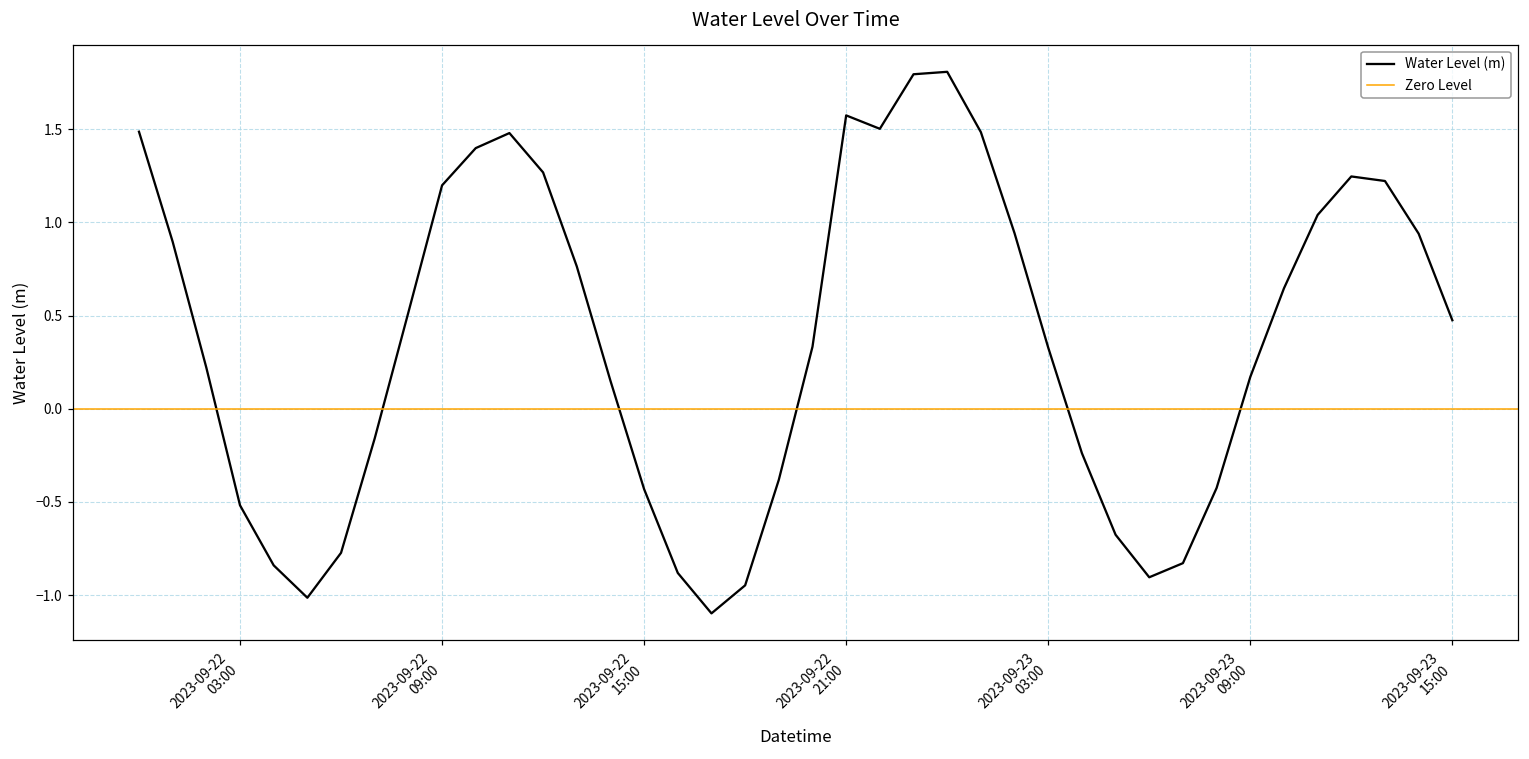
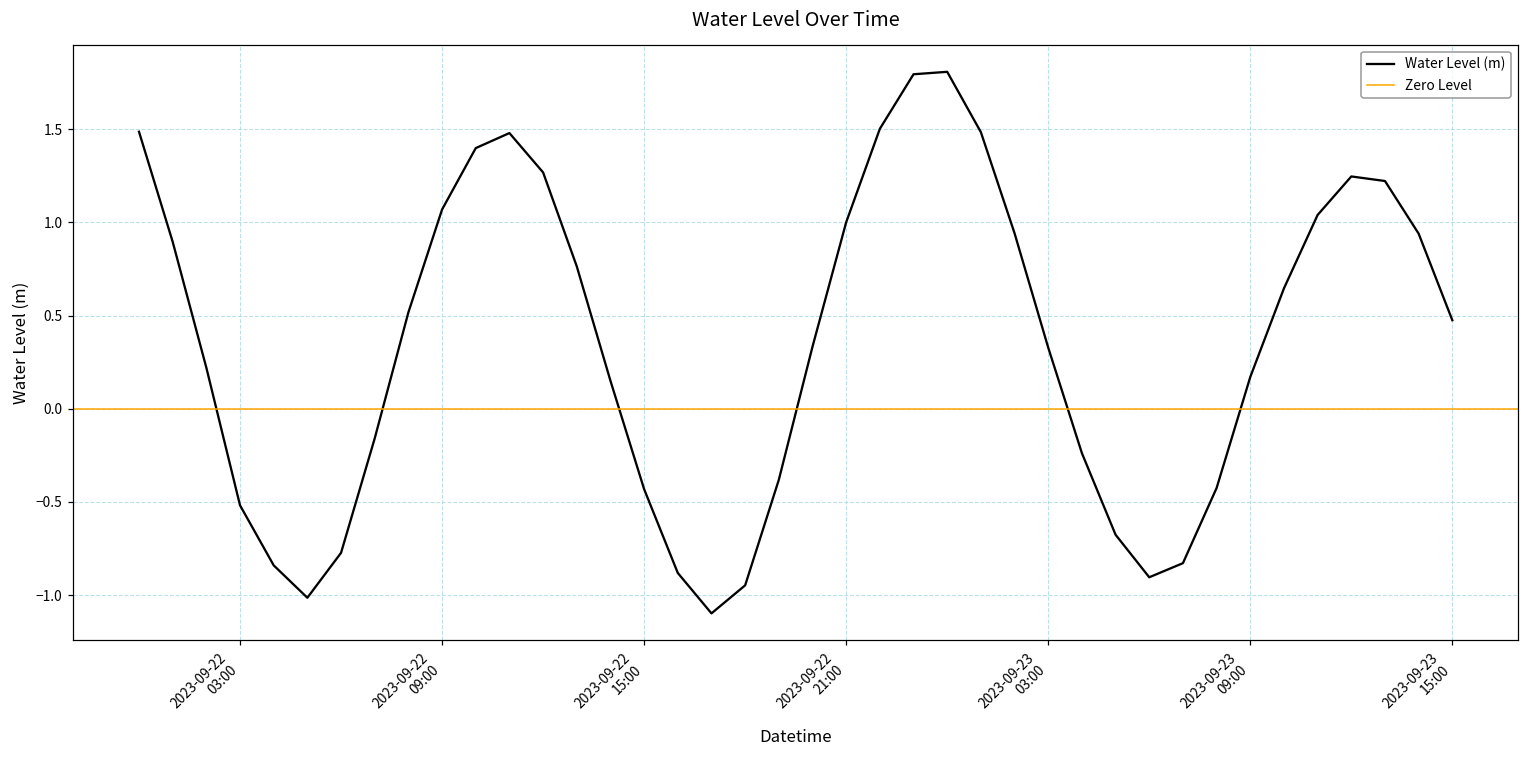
  {
    "2023-09-22 03:00": -0.52,
-   "2023-09-22 09:00": 1.20,
+   "2023-09-22 09:00": 1.07,
    "2023-09-22 15:00": -0.43,
-   "2023-09-22 21:00": 1.57,
+   "2023-09-22 21:00": 1.00,
    "2023-09-23 03:00": 0.33,
    "2023-09-23 09:00": 0.17,
    "2023-09-23 15:00": 0.48
  }
